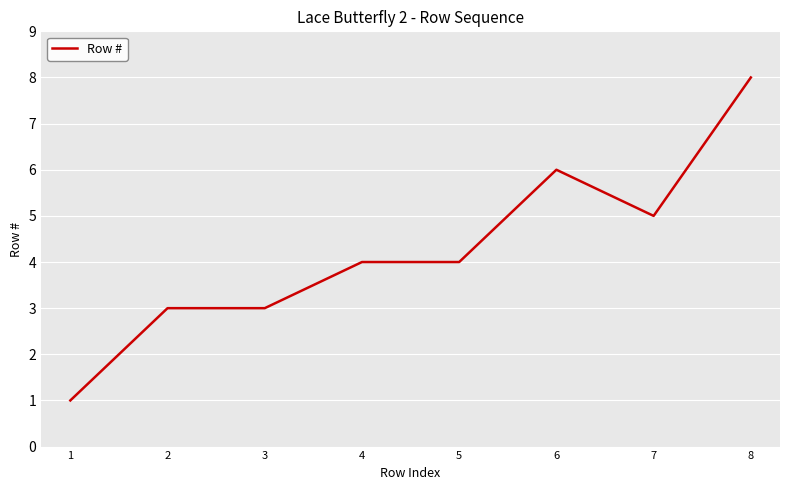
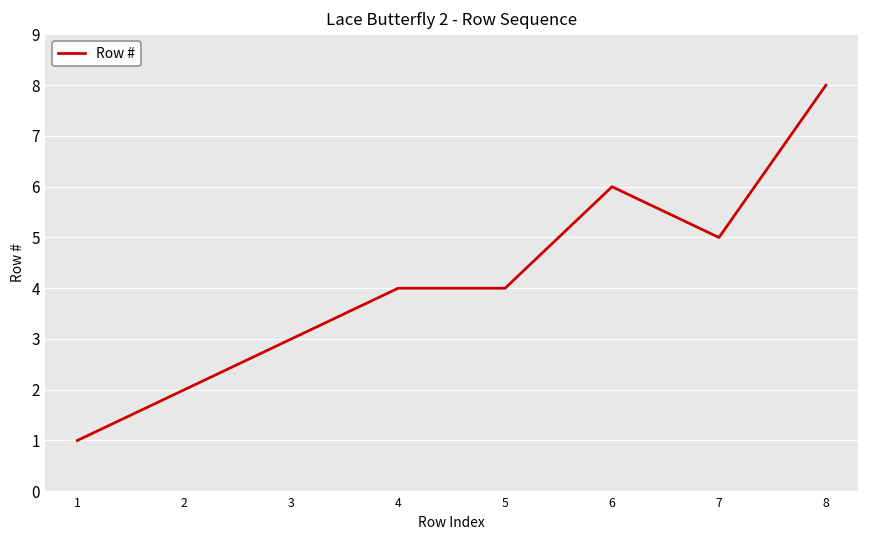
  {
    "1": 1,
-   "2": 3,
+   "2": 2,
    "3": 3,
    "4": 4,
    "5": 4,
    "6": 6,
    "7": 5,
    "8": 8
  }
